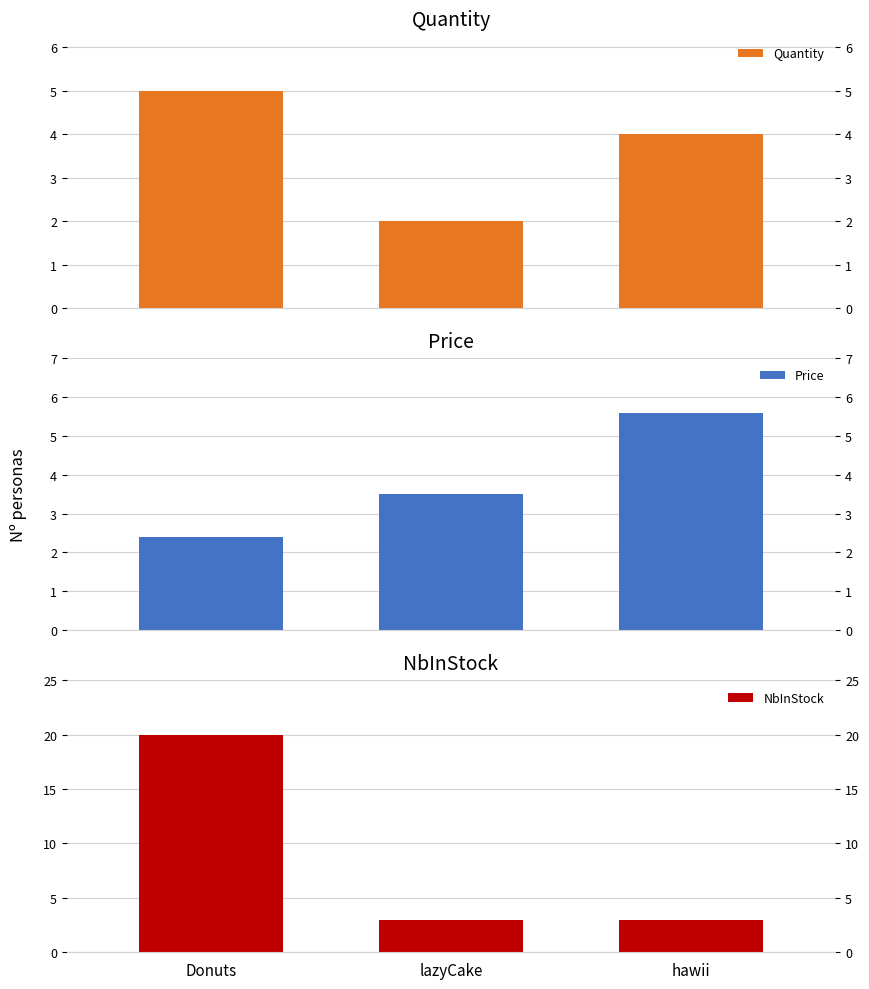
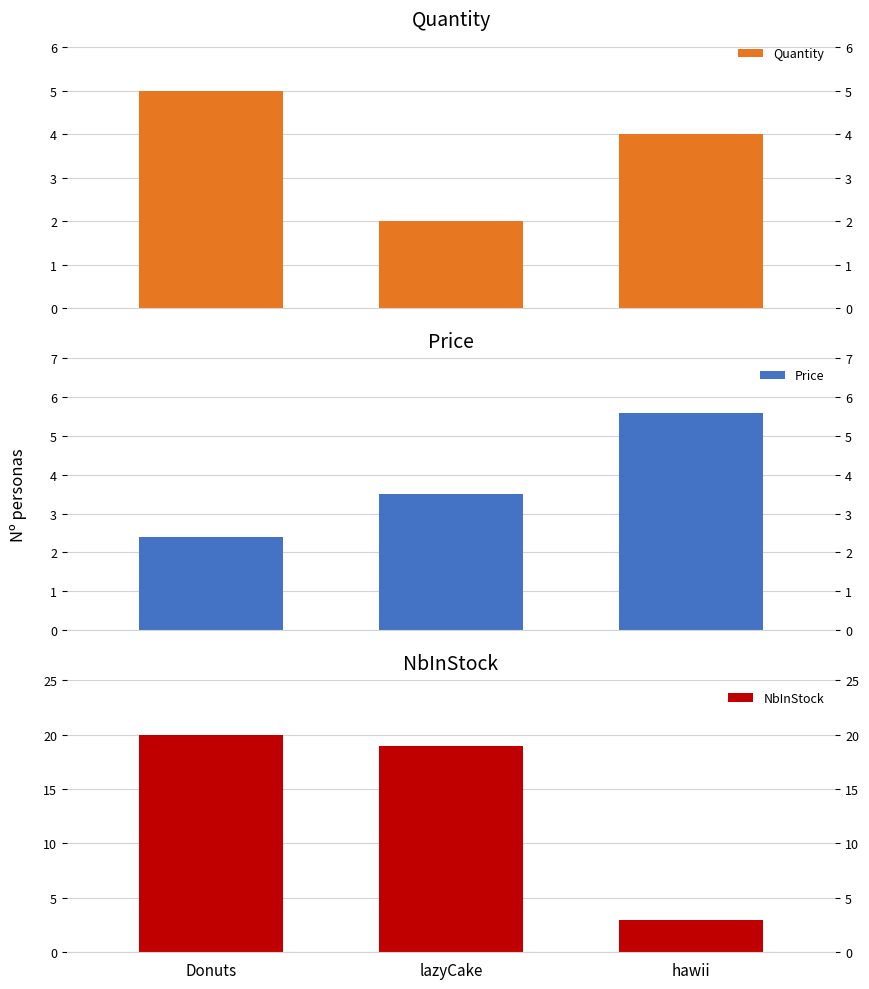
  {
    "NbInStock": {
      "Donuts": 20,
-     "lazyCake": 3,
+     "lazyCake": 19,
      "hawii": 3
    }
  }
